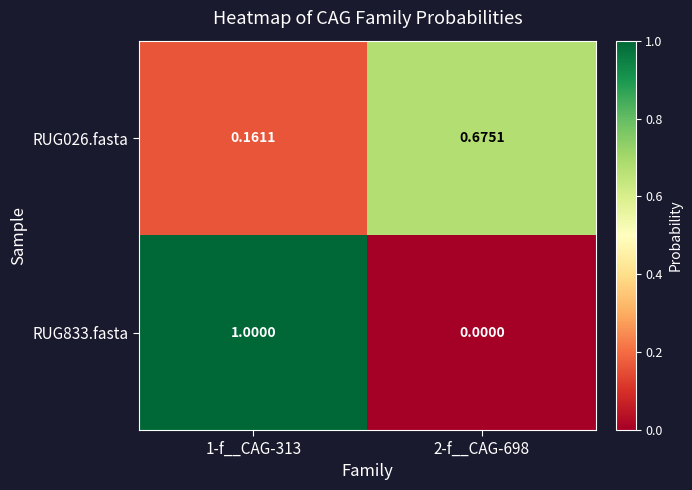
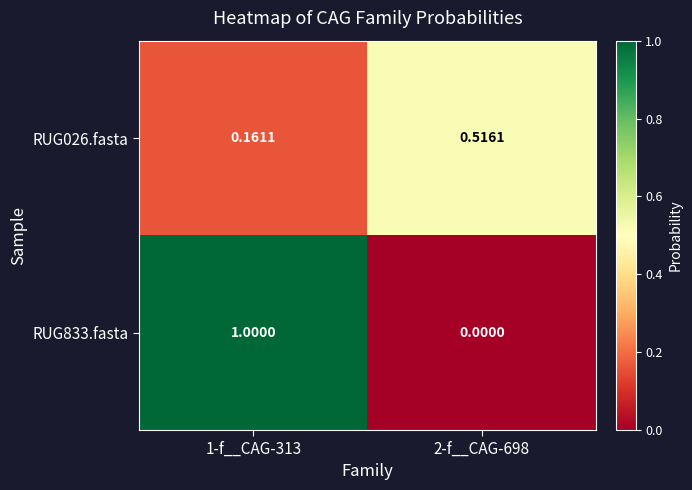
  {
    "RUG026.fasta": {
      "1-f__CAG-313": 0.1611,
-     "2-f__CAG-698": 0.6751
+     "2-f__CAG-698": 0.5161
    },
    "RUG833.fasta": {
      "1-f__CAG-313": 1.0000,
      "2-f__CAG-698": 0.0000
    }
  }
